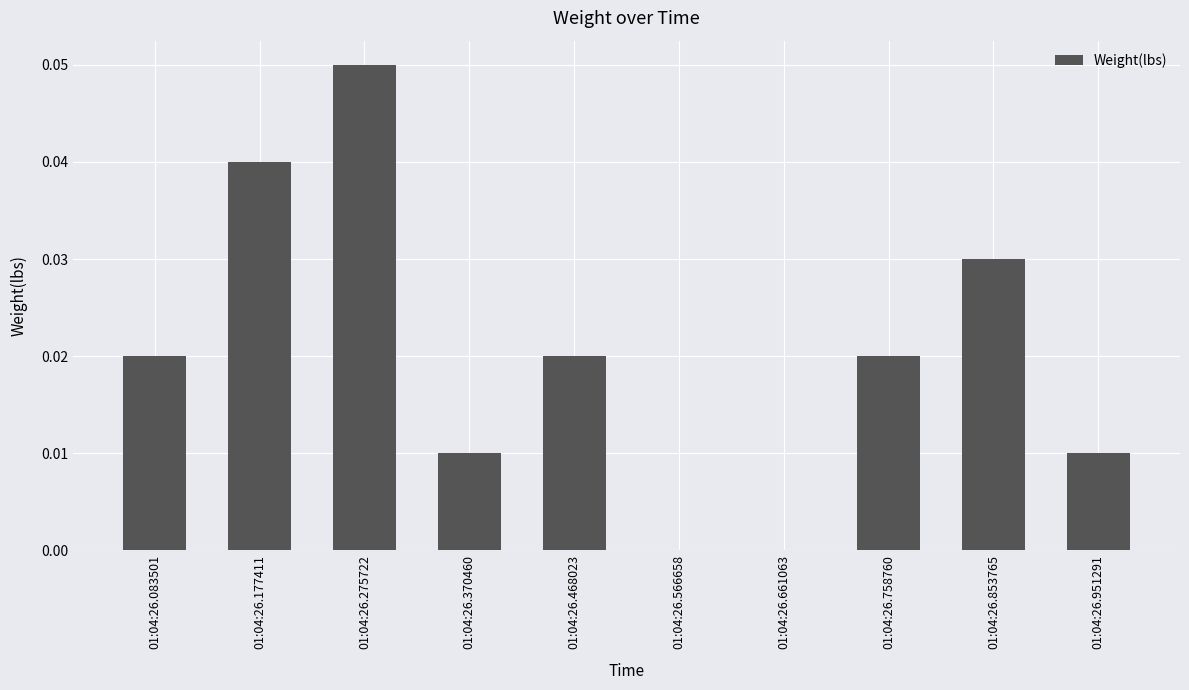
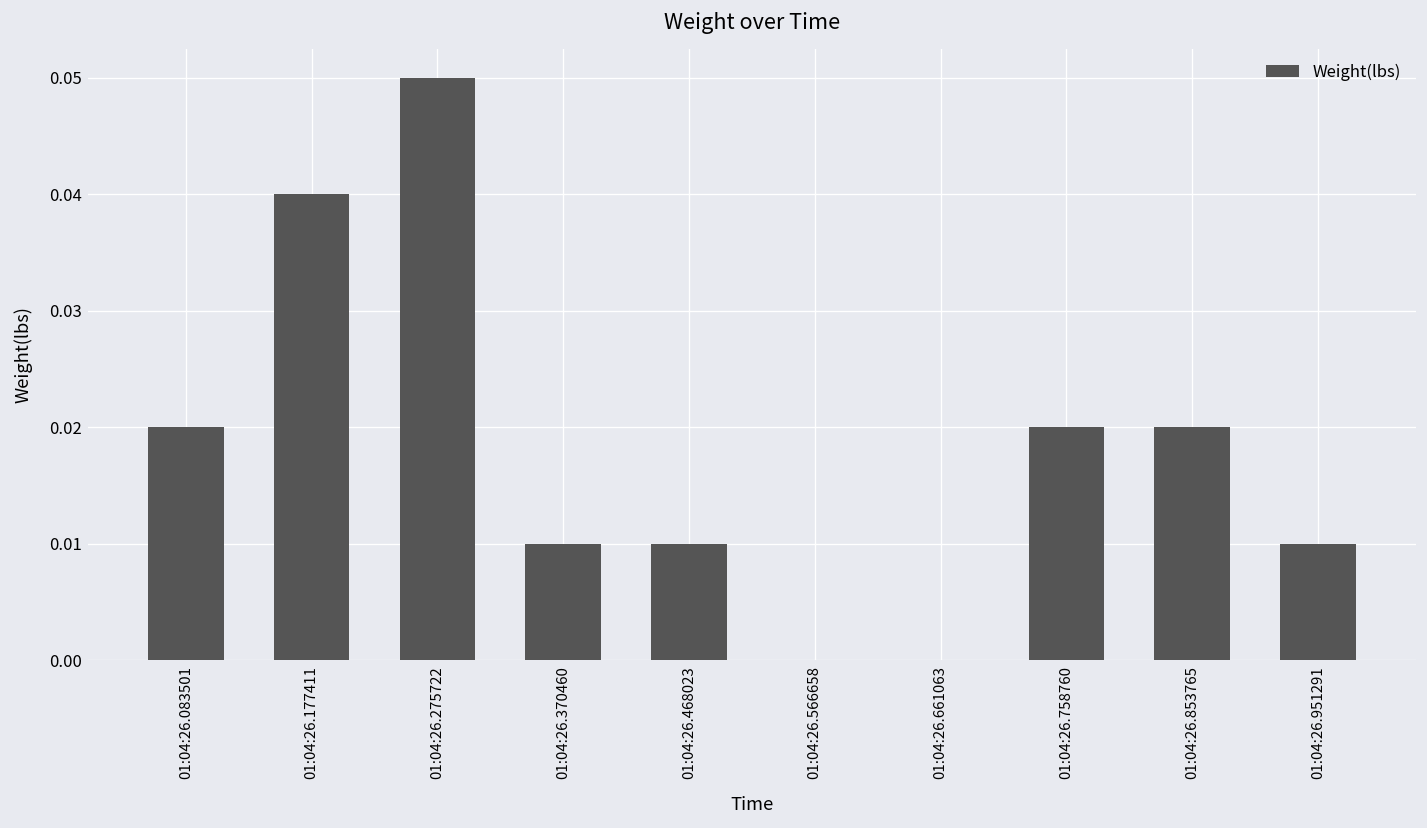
  {
    "01:04:26.083501": 0.02,
    "01:04:26.177411": 0.04,
    "01:04:26.275722": 0.05,
    "01:04:26.370460": 0.01,
-   "01:04:26.468023": 0.02,
+   "01:04:26.468023": 0.01,
    "01:04:26.566658": 0.00,
    "01:04:26.661063": 0.00,
    "01:04:26.758760": 0.02,
-   "01:04:26.853765": 0.03,
+   "01:04:26.853765": 0.02,
    "01:04:26.951291": 0.01
  }
